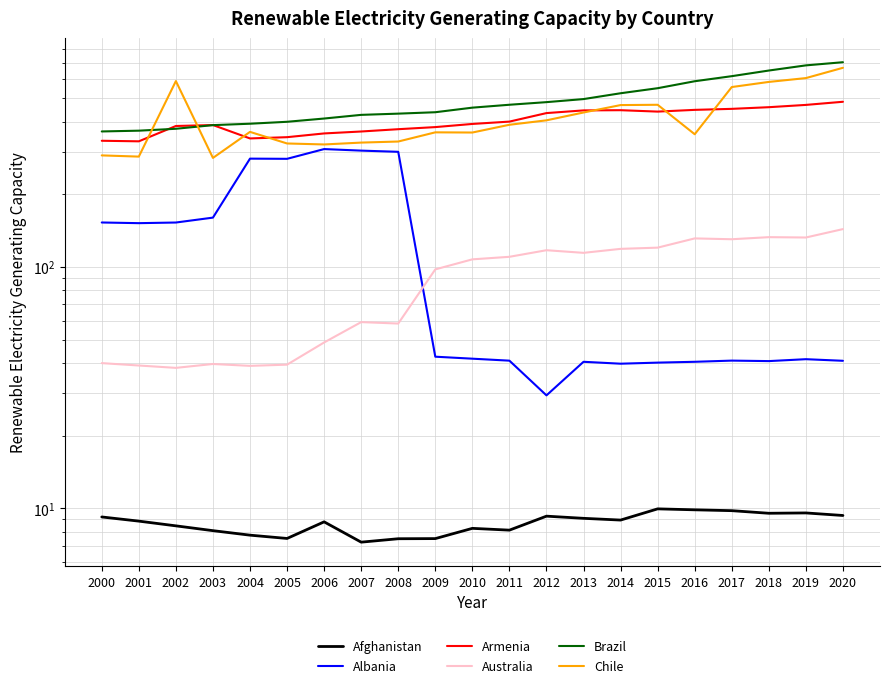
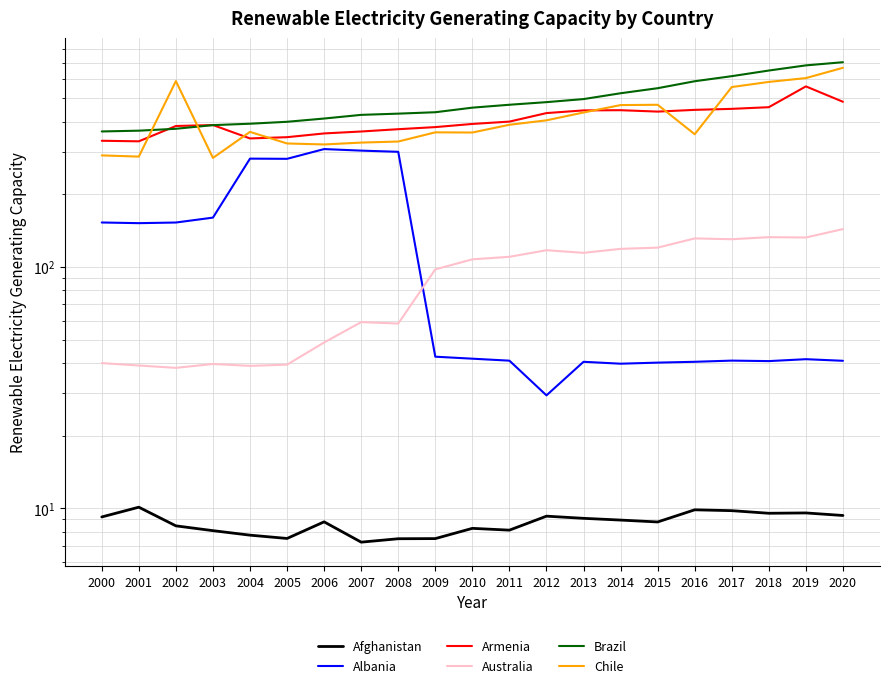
  {
    "Afghanistan": {
      "2000": 9.2,
-     "2001": 8.9,
+     "2001": 10.1,
      "2002": 8.5,
      "2003": 8.1,
      "2004": 7.8,
      "2005": 7.5,
      "2006": 8.8,
      "2007": 7.3,
      "2008": 7.5,
      "2009": 7.5,
      "2010": 8.3,
      "2011": 8.1,
      "2012": 9.3,
      "2013": 9.1,
      "2014": 9.0,
-     "2015": 10.0,
+     "2015": 8.8,
      "2016": 9.9,
      "2017": 9.8,
      "2018": 9.6,
      "2019": 9.6,
      "2020": 9.4
    },
    "Albania": {
      "2000": 150,
      "2001": 150,
      "2002": 150,
      "2003": 160,
      "2004": 280,
      "2005": 280,
      "2006": 310,
      "2007": 300,
      "2008": 300,
      "2009": 43,
      "2010": 42,
      "2011": 41,
      "2012": 29,
      "2013": 41,
      "2014": 40,
      "2015": 40,
      "2016": 41,
      "2017": 41,
      "2018": 41,
      "2019": 42,
      "2020": 41
    },
    "Armenia": {
      "2000": 330,
      "2001": 330,
      "2002": 380,
      "2004": 340,
      "2005": 350,
      "2006": 360,
      "2007": 360,
      "2008": 370,
      "2009": 380,
      "2010": 390,
      "2011": 400,
      "2012": 430,
      "2014": 450,
      "2015": 440,
      "2016": 450,
      "2017": 450,
      "2018": 460,
-     "2019": 470,
+     "2019": 560,
      "2020": 480
    },
    "Australia": {
      "2000": 40,
      "2001": 39,
      "2002": 38,
      "2003": 40,
      "2004": 39,
      "2005": 39,
      "2006": 49,
      "2007": 59,
      "2008": 58,
      "2009": 98,
      "2010": 110,
      "2011": 110,
      "2012": 120,
      "2013": 110,
      "2014": 120,
      "2015": 120,
      "2016": 130,
      "2017": 130,
      "2018": 130,
      "2019": 130,
      "2020": 140
    },
    "Brazil": {
      "2000": 360,
      "2001": 370,
      "2002": 370,
      "2004": 390,
      "2005": 400,
      "2006": 410,
      "2007": 430,
      "2008": 430,
      "2009": 440,
      "2010": 460,
      "2011": 470,
      "2012": 480,
      "2013": 500,
      "2014": 520,
      "2015": 550,
      "2016": 590,
      "2017": 620,
      "2018": 650,
      "2019": 680,
      "2020": 710
    },
    "Chile": {
      "2000": 290,
      "2001": 290,
      "2002": 590,
      "2003": 280,
      "2004": 360,
      "2005": 330,
      "2006": 320,
      "2007": 330,
      "2008": 330,
      "2009": 360,
      "2010": 360,
      "2011": 390,
      "2012": 410,
      "2014": 470,
      "2015": 470,
      "2016": 360,
      "2017": 560,
      "2018": 580,
      "2019": 610,
      "2020": 670
    }
  }
